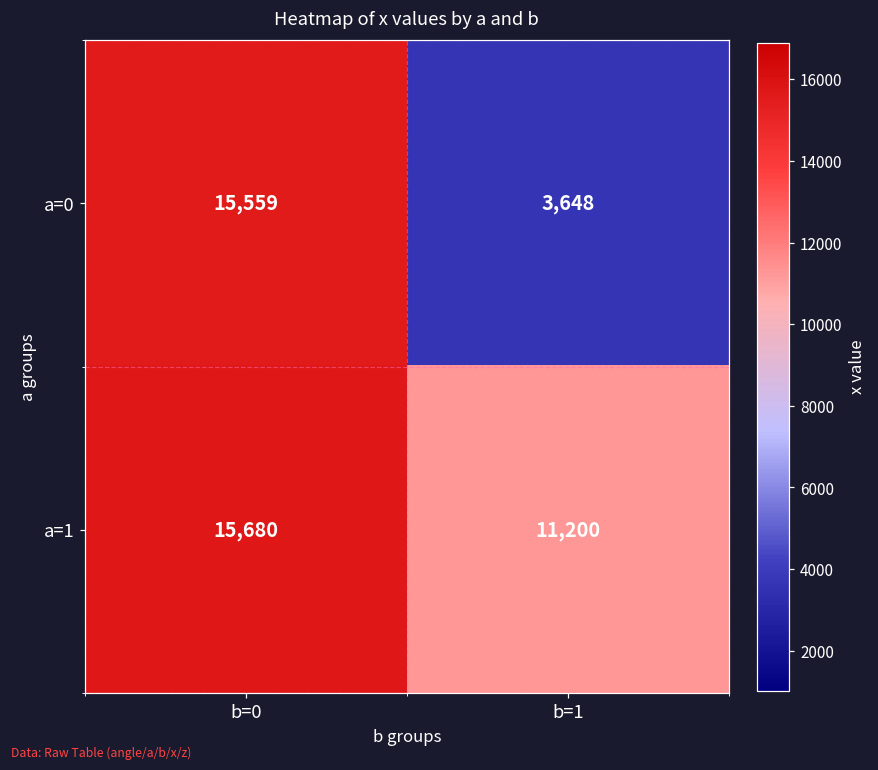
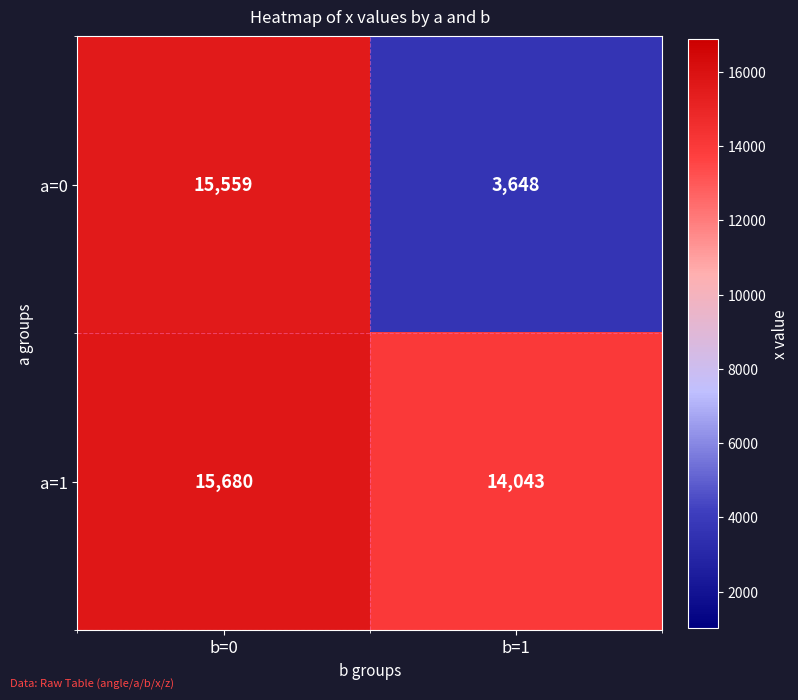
  {
    "a=0": {
      "b=0": "15,559",
      "b=1": "3,648"
    },
    "a=1": {
      "b=0": "15,680",
-     "b=1": "11,200"
+     "b=1": "14,043"
    }
  }
